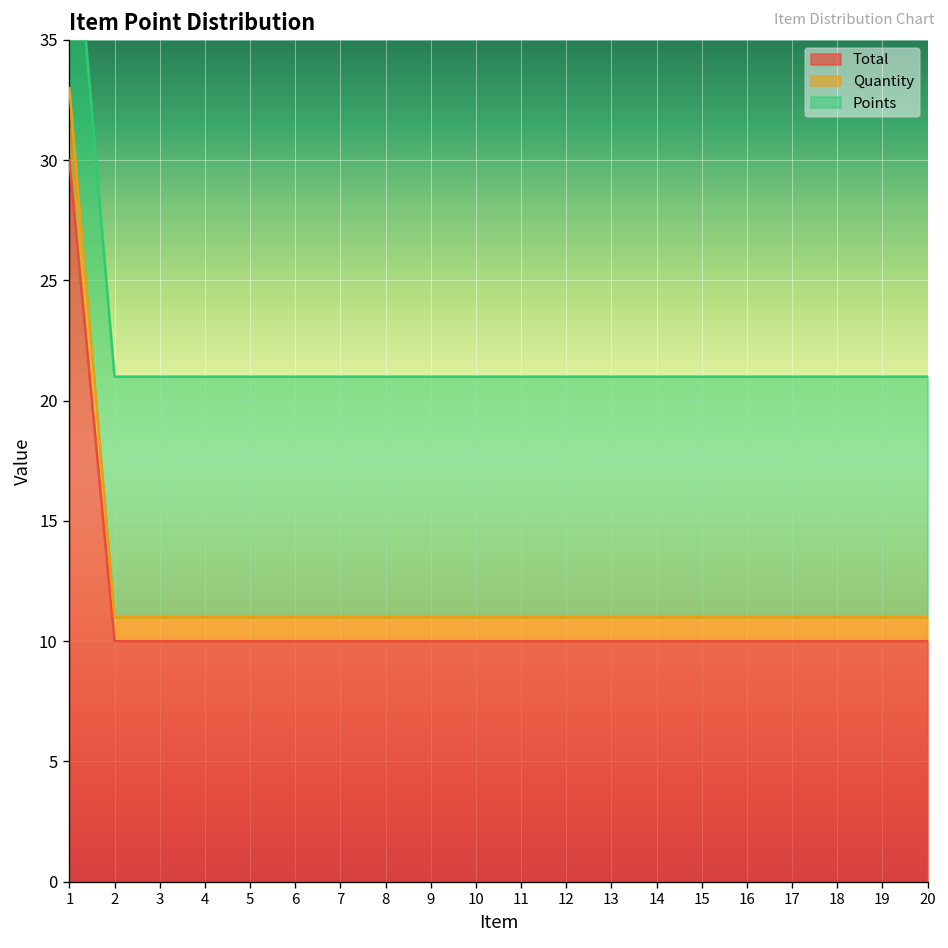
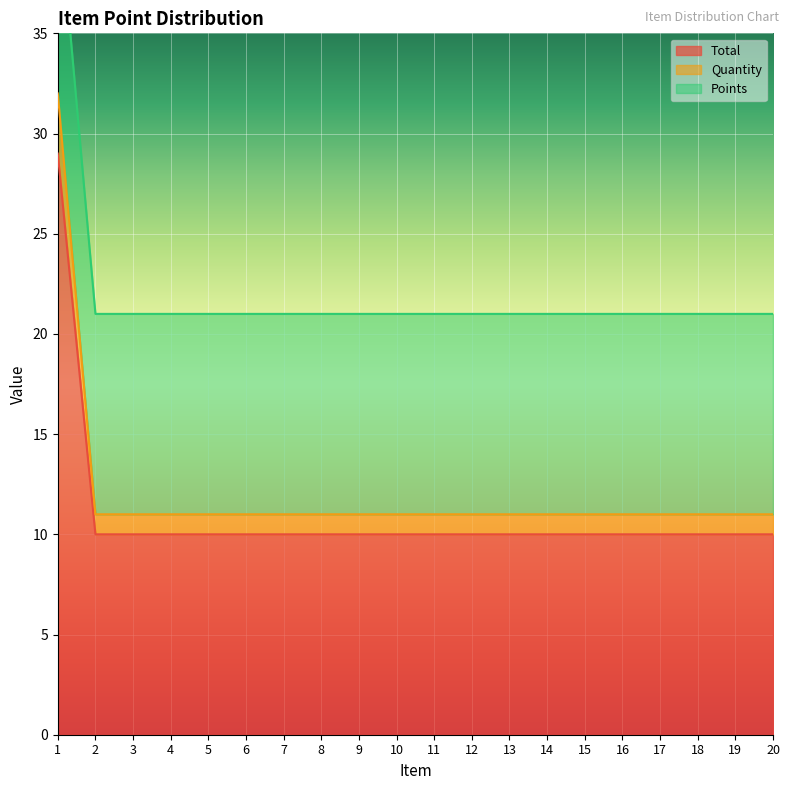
  {
    "Total": {
-     "1": 30,
+     "1": 29,
      "2": 10,
      "3": 10,
      "4": 10,
      "5": 10,
      "6": 10,
      "7": 10,
      "8": 10,
      "9": 10,
      "10": 10,
      "11": 10,
      "12": 10,
      "13": 10,
      "14": 10,
      "15": 10,
      "16": 10,
      "17": 10,
      "18": 10,
      "19": 10,
      "20": 10
    },
    "Quantity": {
      "1": 3,
      "2": 1,
      "3": 1,
      "4": 1,
      "5": 1,
      "6": 1,
      "7": 1,
      "8": 1,
      "9": 1,
      "10": 1,
      "11": 1,
      "12": 1,
      "13": 1,
      "14": 1,
      "15": 1,
      "16": 1,
      "17": 1,
      "18": 1,
      "19": 1,
      "20": 1
    },
    "Points": {
      "2": 10,
      "3": 10,
      "4": 10,
      "5": 10,
      "6": 10,
      "7": 10,
      "8": 10,
      "9": 10,
      "10": 10,
      "11": 10,
      "12": 10,
      "13": 10,
      "14": 10,
      "15": 10,
      "16": 10,
      "17": 10,
      "18": 10,
      "19": 10,
      "20": 10
    }
  }
